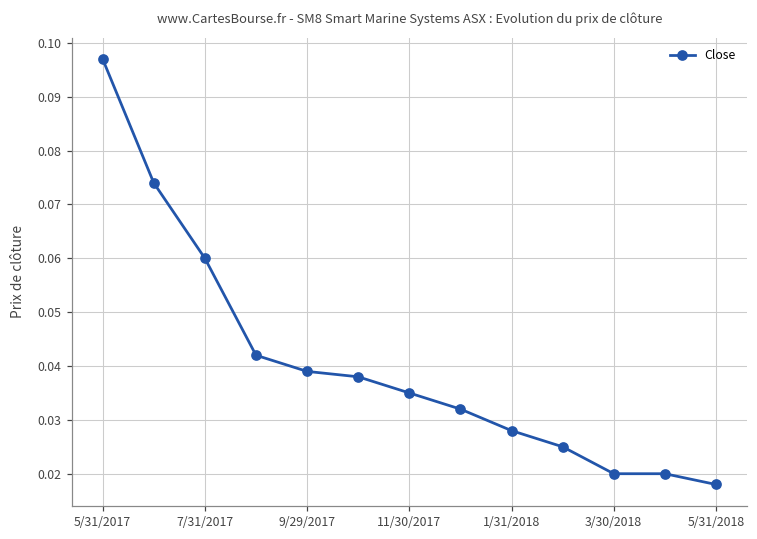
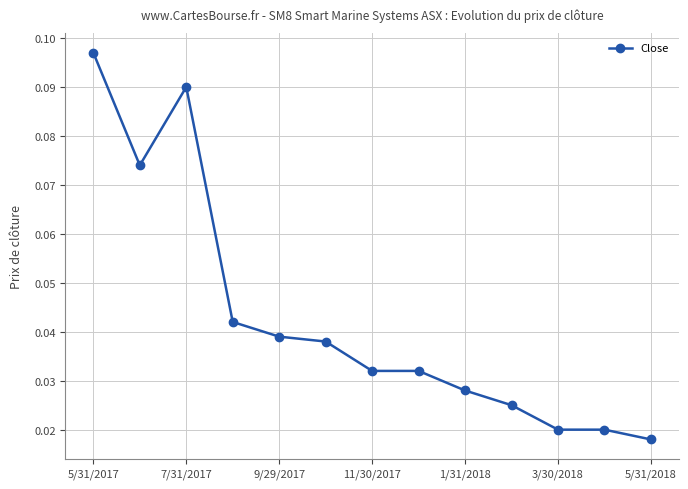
  {
    "5/31/2017": 0.097,
-   "7/31/2017": 0.06,
+   "7/31/2017": 0.09,
    "9/29/2017": 0.039,
-   "11/30/2017": 0.035,
+   "11/30/2017": 0.032,
    "1/31/2018": 0.028,
    "3/30/2018": 0.020,
    "5/31/2018": 0.018
  }
